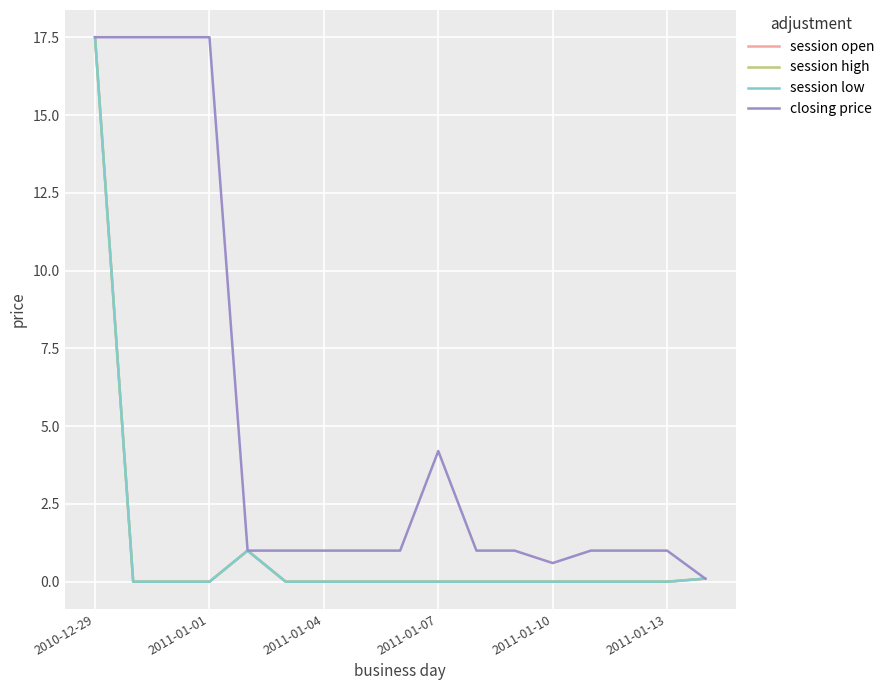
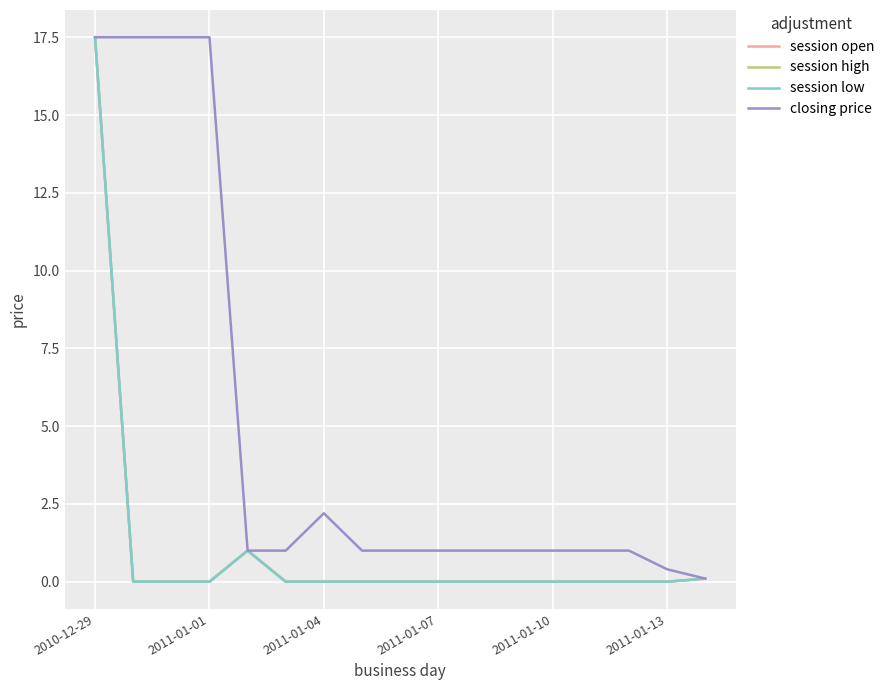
  {
    "session low": {
      "2011-01-01": 0.0,
      "2011-01-04": 0.0,
      "2011-01-07": 0.0,
      "2011-01-10": 0.0,
      "2011-01-13": 0.0
    },
    "closing price": {
      "2011-01-01": 17.5,
-     "2011-01-04": 1.0,
-     "2011-01-07": 4.2,
-     "2011-01-10": 0.6,
-     "2011-01-13": 1.0
+     "2011-01-04": 2.2,
+     "2011-01-07": 1.0,
+     "2011-01-10": 1.0,
+     "2011-01-13": 0.4
    }
  }
